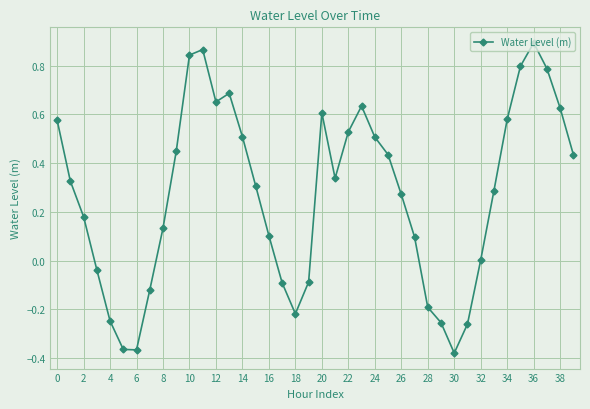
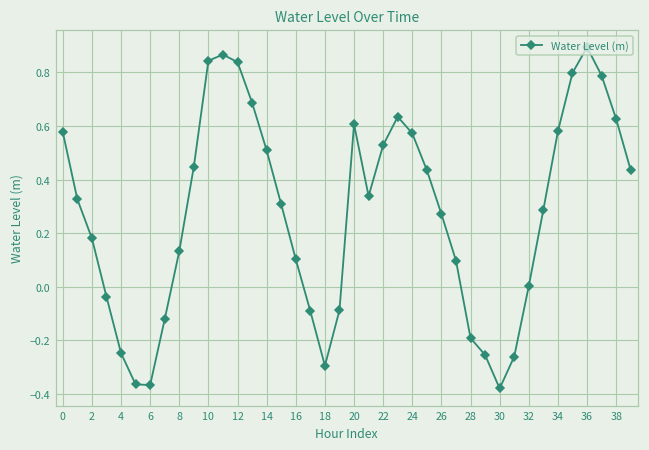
  {
    "0": 0.58,
    "2": 0.18,
    "4": -0.25,
    "6": -0.37,
    "8": 0.13,
    "10": 0.84,
-   "12": 0.65,
+   "12": 0.84,
    "14": 0.51,
    "16": 0.10,
-   "18": -0.22,
+   "18": -0.29,
    "20": 0.61,
    "22": 0.53,
-   "24": 0.51,
+   "24": 0.57,
    "26": 0.27,
    "28": -0.19,
    "30": -0.38,
    "32": 0.00,
    "34": 0.58,
    "38": 0.63
  }
